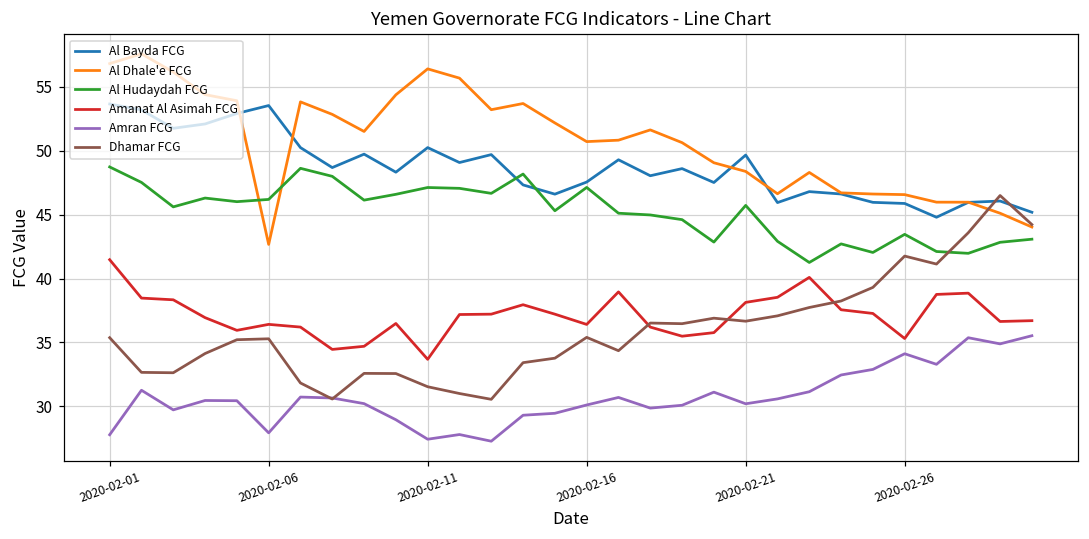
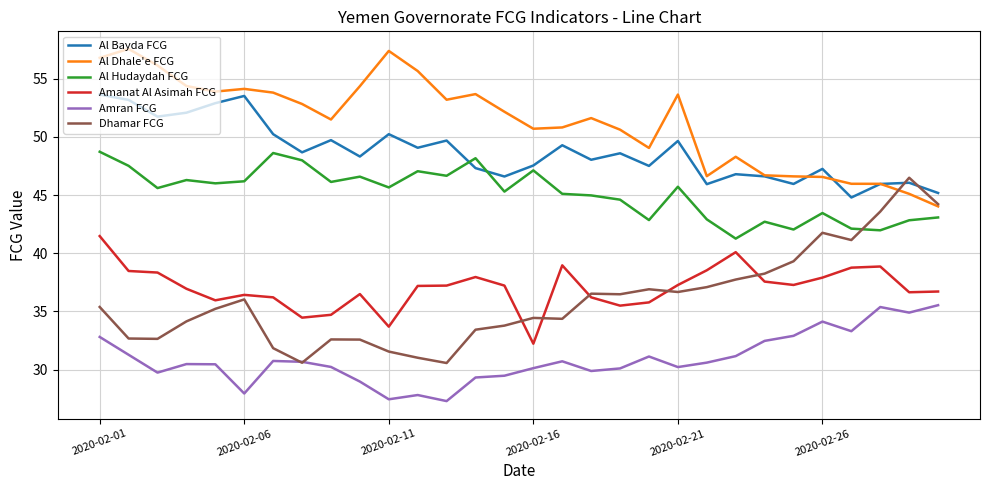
  {
    "Al Bayda FCG": {
      "2020-02-06": 53.5,
      "2020-02-11": 50.2,
      "2020-02-16": 47.5,
      "2020-02-21": 49.6,
-     "2020-02-26": 45.9
+     "2020-02-26": 47.2
    },
    "Al Dhale'e FCG": {
-     "2020-02-06": 42.7,
-     "2020-02-11": 56.4,
+     "2020-02-06": 54.1,
+     "2020-02-11": 57.4,
      "2020-02-16": 50.7,
-     "2020-02-21": 48.4,
+     "2020-02-21": 53.6,
      "2020-02-26": 46.6
    },
    "Al Hudaydah FCG": {
      "2020-02-01": 48.7,
      "2020-02-06": 46.2,
-     "2020-02-11": 47.1,
+     "2020-02-11": 45.7,
      "2020-02-16": 47.1,
      "2020-02-21": 45.7,
      "2020-02-26": 43.5
    },
    "Amanat Al Asimah FCG": {
      "2020-02-01": 41.5,
      "2020-02-06": 36.4,
      "2020-02-11": 33.7,
-     "2020-02-16": 36.4,
-     "2020-02-21": 38.1,
-     "2020-02-26": 35.3
+     "2020-02-16": 32.2,
+     "2020-02-21": 37.3,
+     "2020-02-26": 37.9
    },
    "Amran FCG": {
-     "2020-02-01": 27.8,
+     "2020-02-01": 32.8,
      "2020-02-06": 27.9,
      "2020-02-11": 27.4,
      "2020-02-16": 30.1,
      "2020-02-21": 30.2,
      "2020-02-26": 34.1
    },
    "Dhamar FCG": {
      "2020-02-01": 35.4,
-     "2020-02-06": 35.3,
+     "2020-02-06": 36.0,
      "2020-02-11": 31.5,
-     "2020-02-16": 35.4,
+     "2020-02-16": 34.4,
      "2020-02-21": 36.7,
      "2020-02-26": 41.8
    }
  }
